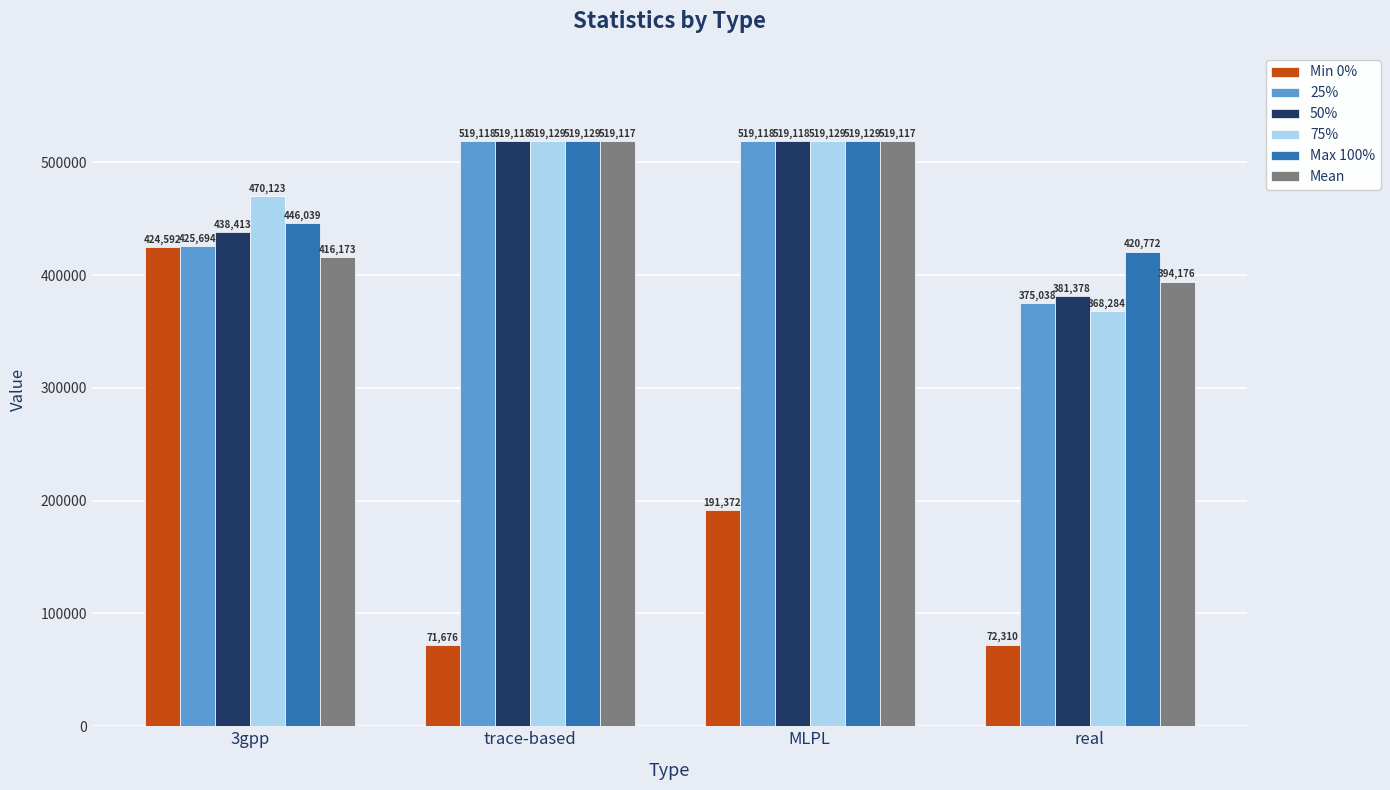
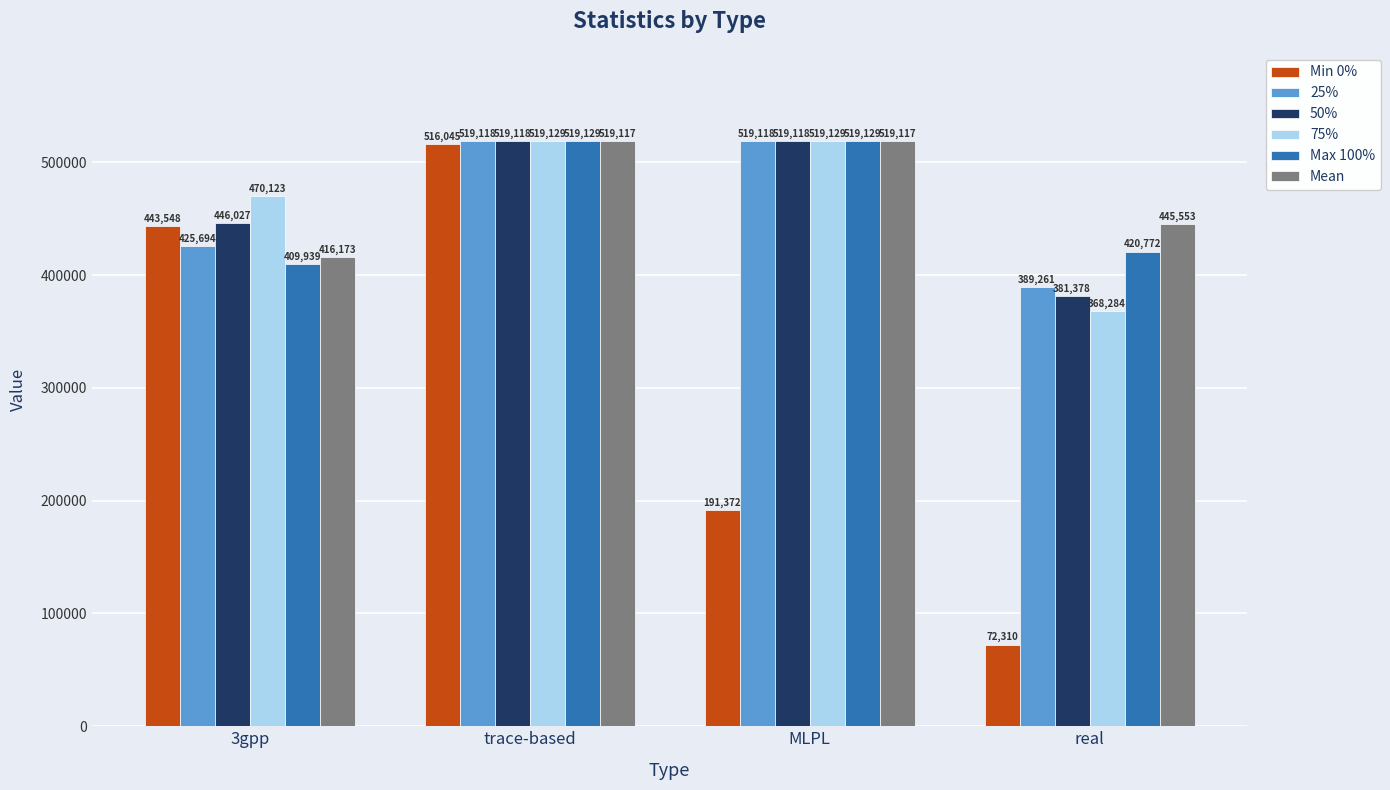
  {
    "Min 0%": {
-     "3gpp": "424,592",
-     "trace-based": "71,676",
+     "3gpp": "443,548",
+     "trace-based": "516,045",
      "MLPL": "191,372",
      "real": "72,310"
    },
    "25%": {
      "3gpp": "425,694",
      "trace-based": "519,118",
      "MLPL": "519,118",
-     "real": "375,038"
+     "real": "389,261"
    },
    "50%": {
-     "3gpp": "438,413",
+     "3gpp": "446,027",
      "trace-based": "519,118",
      "MLPL": "519,118",
      "real": "381,378"
    },
    "75%": {
      "3gpp": "470,123",
      "trace-based": "519,129",
      "MLPL": "519,129",
      "real": "368,284"
    },
    "Max 100%": {
-     "3gpp": "446,039",
+     "3gpp": "409,939",
      "trace-based": "519,129",
      "MLPL": "519,129",
      "real": "420,772"
    },
    "Mean": {
      "3gpp": "416,173",
      "trace-based": "519,117",
      "MLPL": "519,117",
-     "real": "394,176"
+     "real": "445,553"
    }
  }
